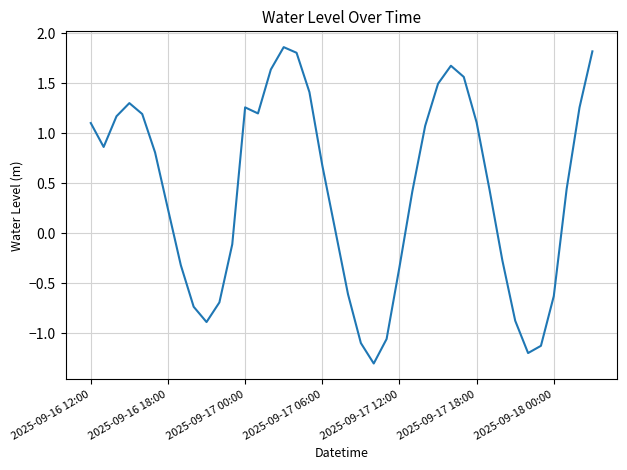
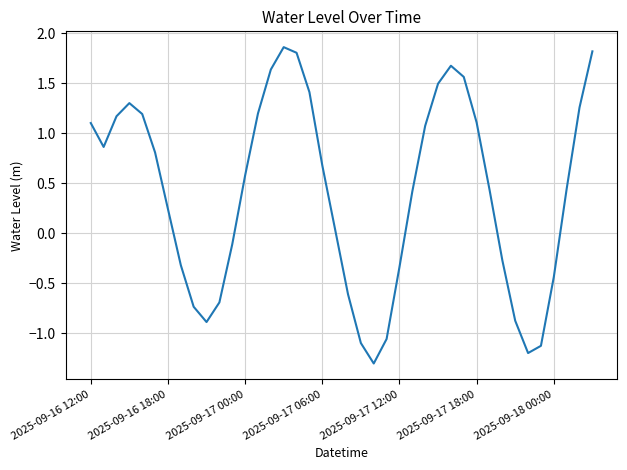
  {
    "2025-09-16 12:00": 1.10,
    "2025-09-16 18:00": 0.24,
-   "2025-09-17 00:00": 1.26,
+   "2025-09-17 00:00": 0.58,
    "2025-09-17 06:00": 0.68,
    "2025-09-17 12:00": -0.34,
    "2025-09-17 18:00": 1.11,
-   "2025-09-18 00:00": -0.63
+   "2025-09-18 00:00": -0.44
  }
